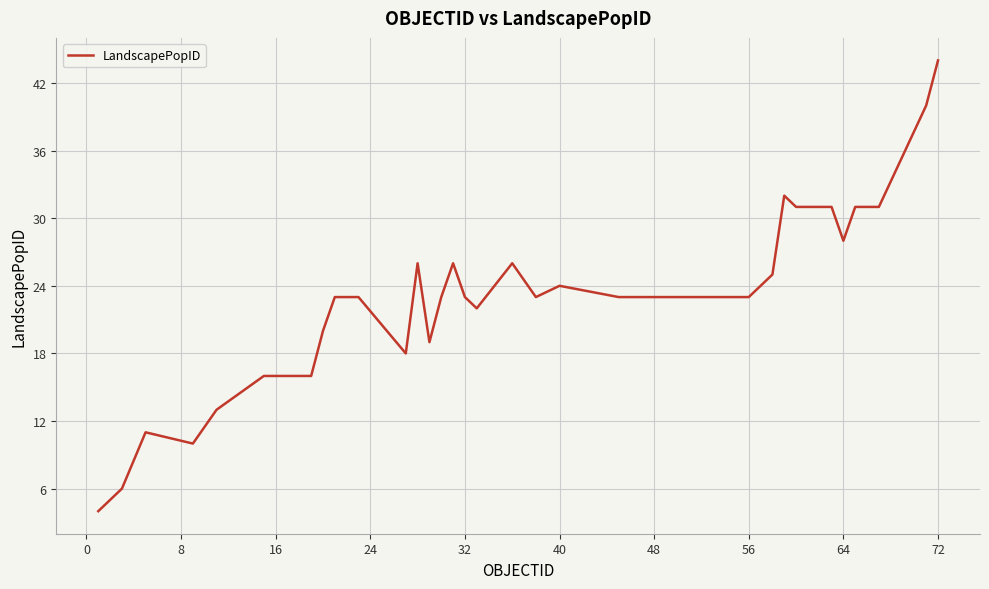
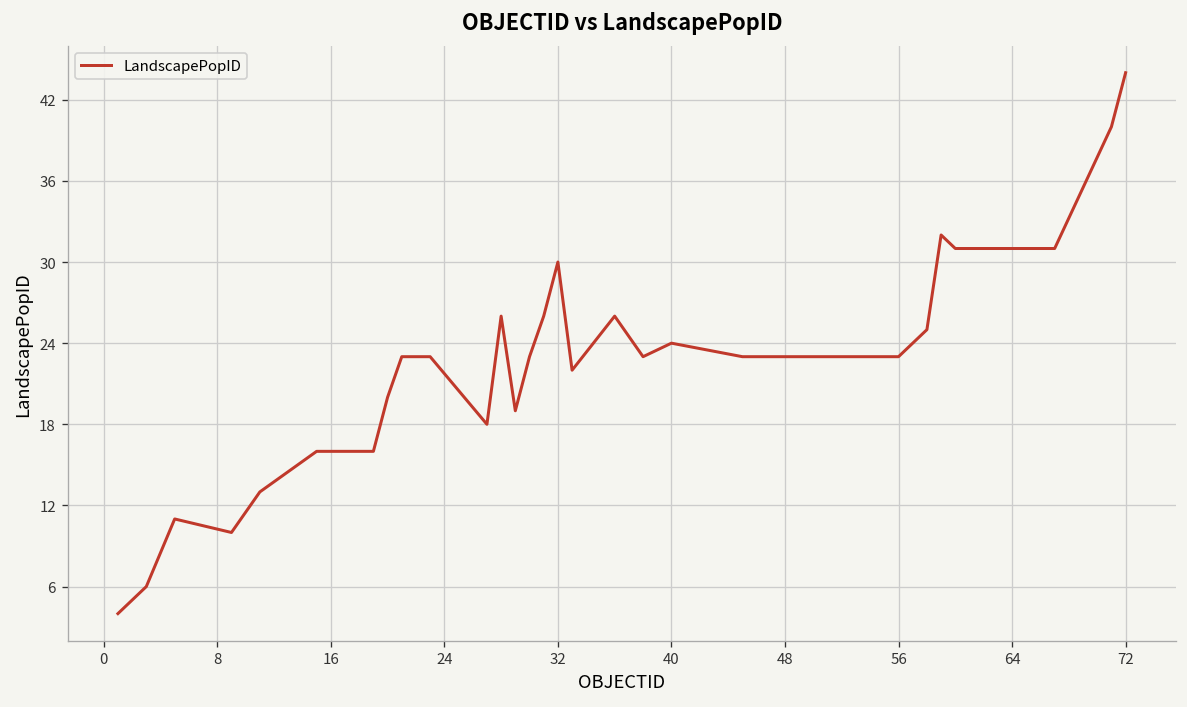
  {
-   "32": 23,
+   "32": 30,
    "40": 24,
    "56": 23,
-   "64": 28,
+   "64": 31,
    "72": 44
  }
